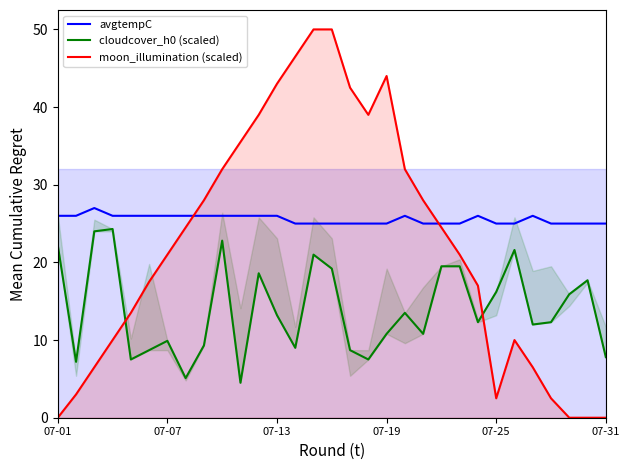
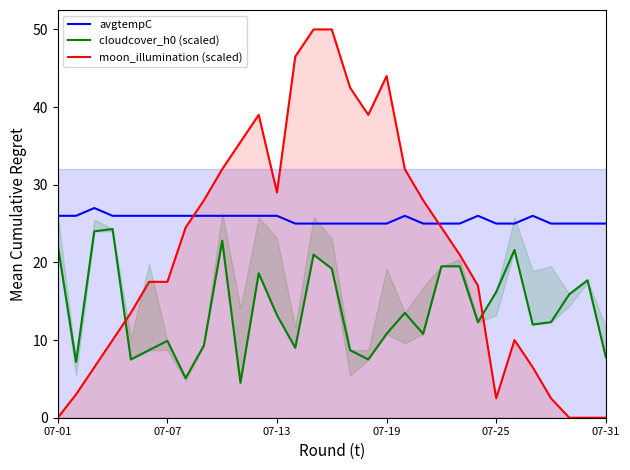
  {
    "moon_illumination (scaled)": {
      "07-01": 0,
-     "07-07": 21,
-     "07-13": 43,
+     "07-07": 18,
+     "07-13": 29,
      "07-19": 44,
      "07-25": 3,
      "07-31": 0
    }
  }
